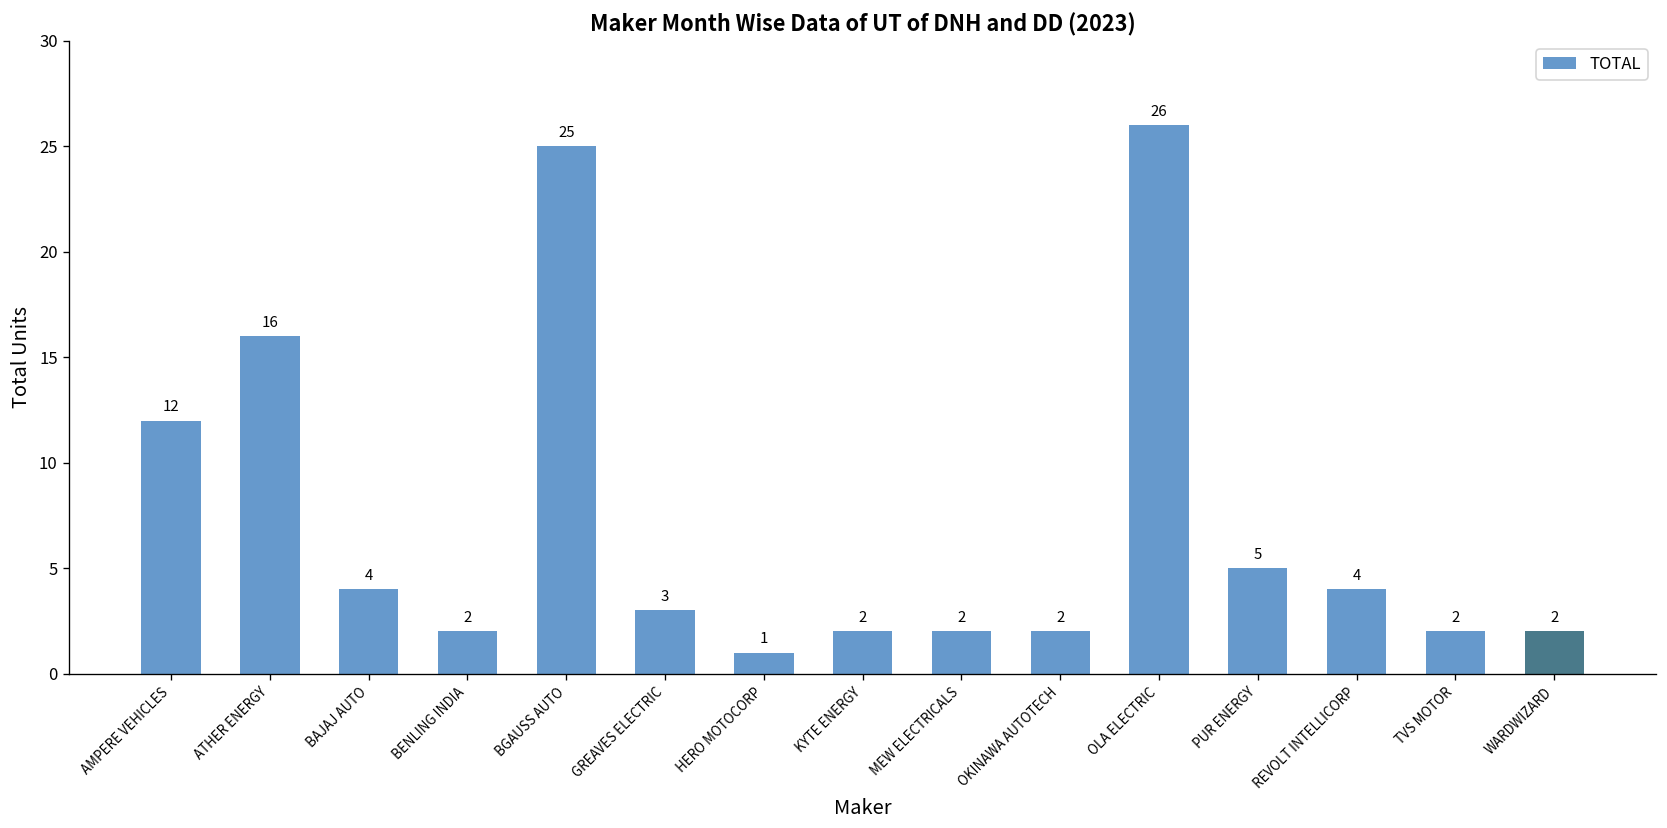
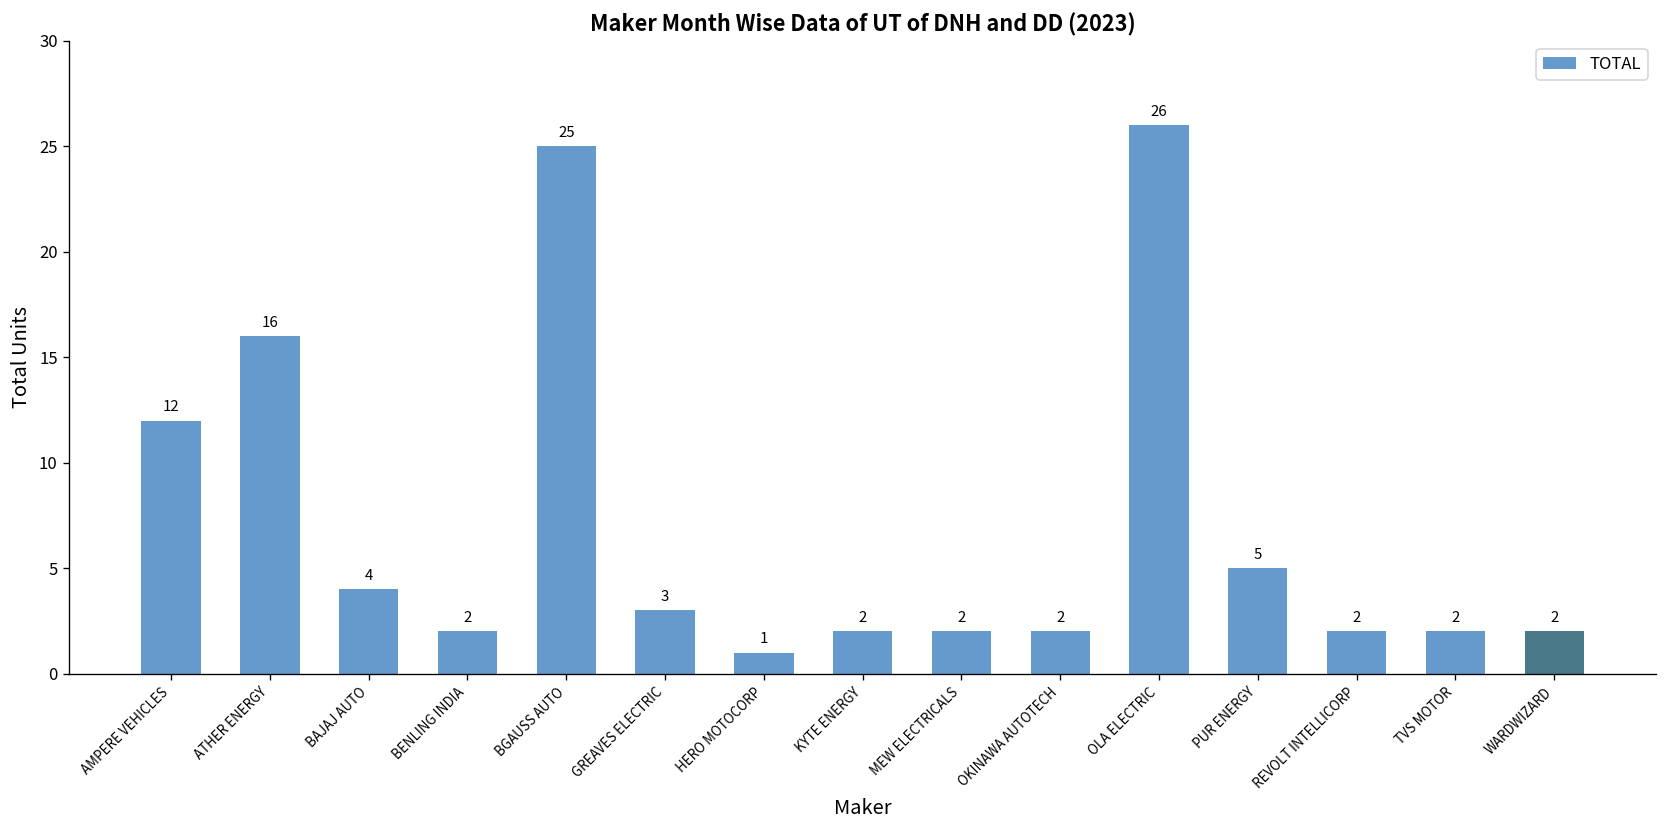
  {
    "AMPERE VEHICLES": 12,
    "ATHER ENERGY": 16,
    "BAJAJ AUTO": 4,
    "BENLING INDIA": 2,
    "BGAUSS AUTO": 25,
    "GREAVES ELECTRIC": 3,
    "HERO MOTOCORP": 1,
    "KYTE ENERGY": 2,
    "MEW ELECTRICALS": 2,
    "OKINAWA AUTOTECH": 2,
    "OLA ELECTRIC": 26,
    "PUR ENERGY": 5,
-   "REVOLT INTELLICORP": 4,
+   "REVOLT INTELLICORP": 2,
    "TVS MOTOR": 2,
    "WARDWIZARD": 2
  }
